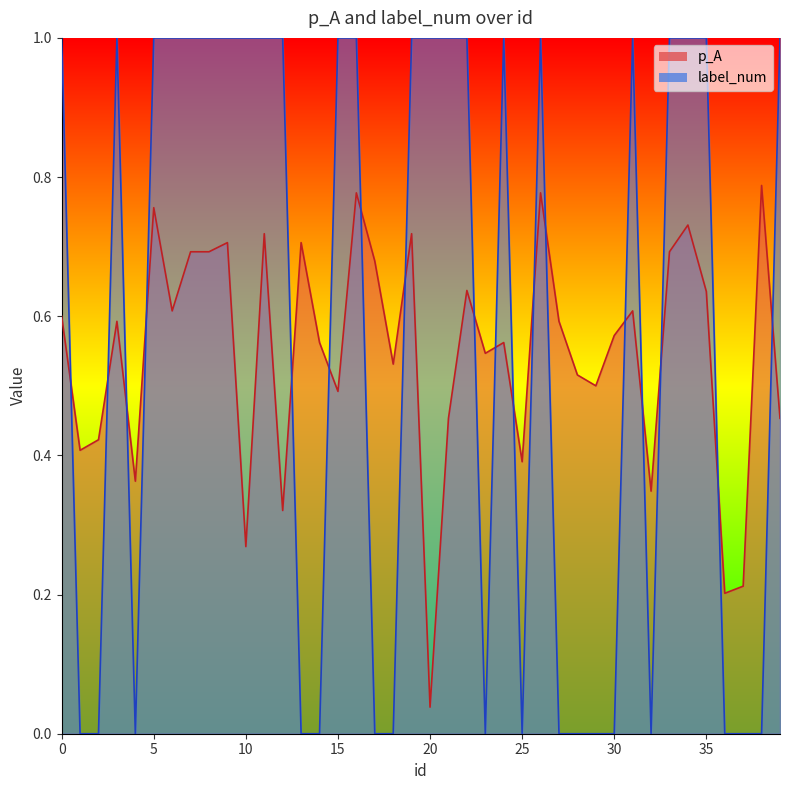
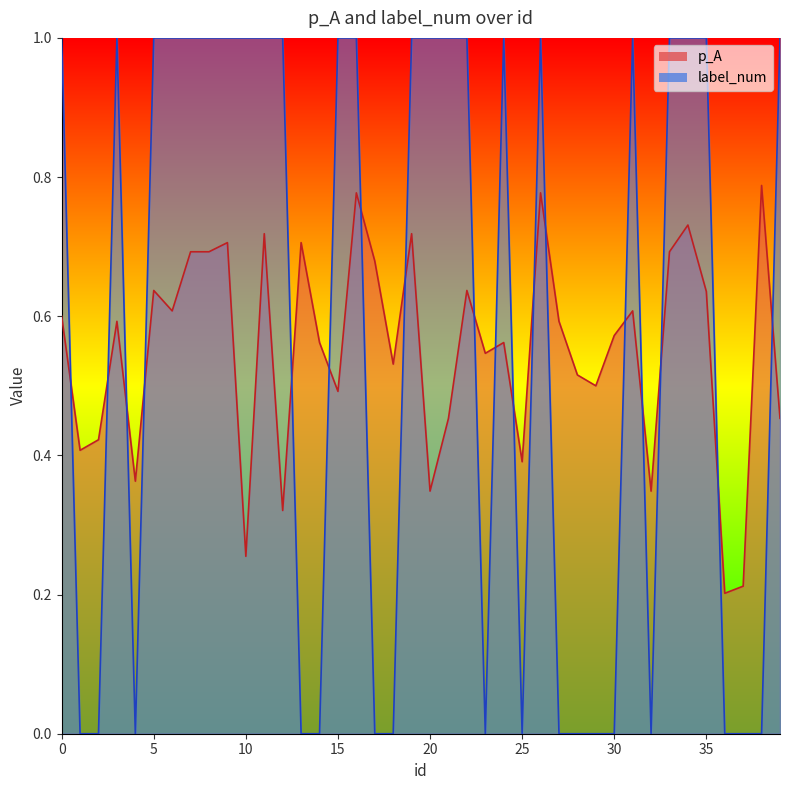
  {
    "p_A": {
      "0": 0.60,
-     "5": 0.76,
-     "10": 0.27,
+     "5": 0.64,
+     "10": 0.25,
      "15": 0.49,
-     "20": 0.04,
+     "20": 0.35,
      "25": 0.39,
      "30": 0.57,
      "35": 0.64
    },
    "label_num": {
      "0": 1.00,
      "5": 1.00,
      "10": 1.00,
      "15": 1.00,
      "20": 1.00,
      "25": 0.00,
      "30": 0.00,
      "35": 1.00
    }
  }
